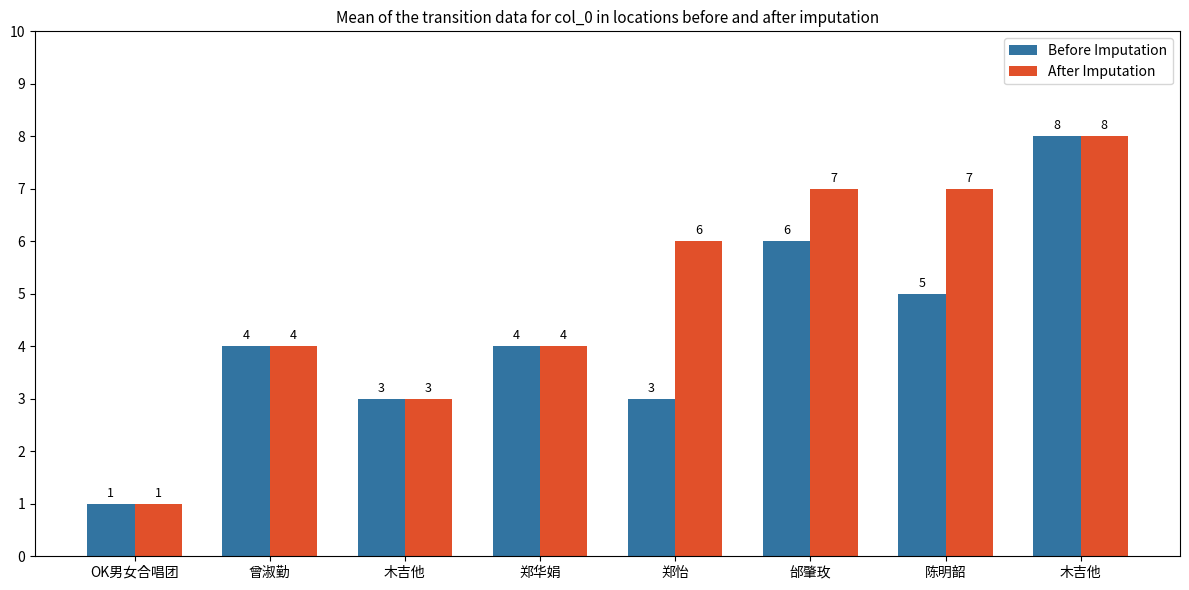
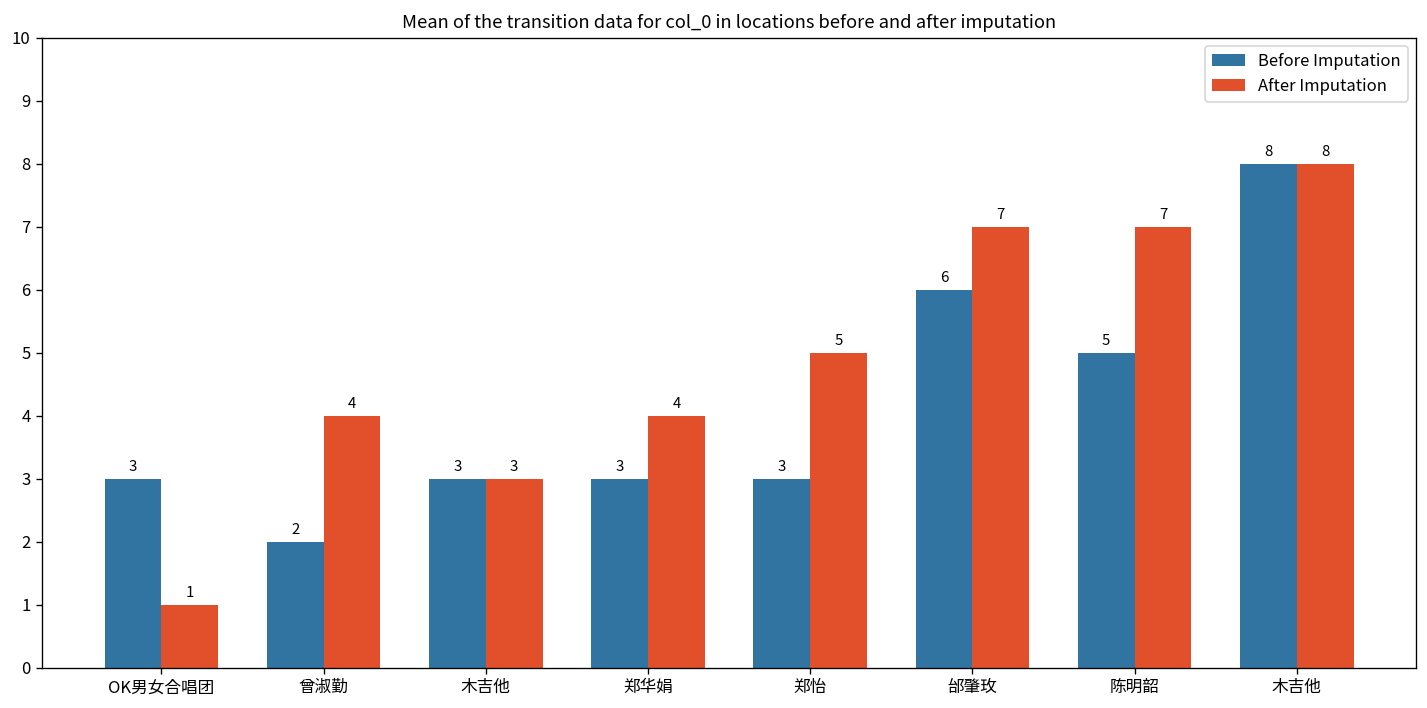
  {
    "Before Imputation": {
-     "OK男女合唱团": 1,
-     "曾淑勤": 4,
-     "郑华娟": 4,
+     "OK男女合唱团": 3,
+     "曾淑勤": 2,
+     "郑华娟": 3,
      "郑怡": 3,
      "邰肇玫": 6,
      "陈明韶": 5
    },
    "After Imputation": {
      "OK男女合唱团": 1,
      "曾淑勤": 4,
      "郑华娟": 4,
-     "郑怡": 6,
+     "郑怡": 5,
      "邰肇玫": 7,
      "陈明韶": 7
    }
  }
